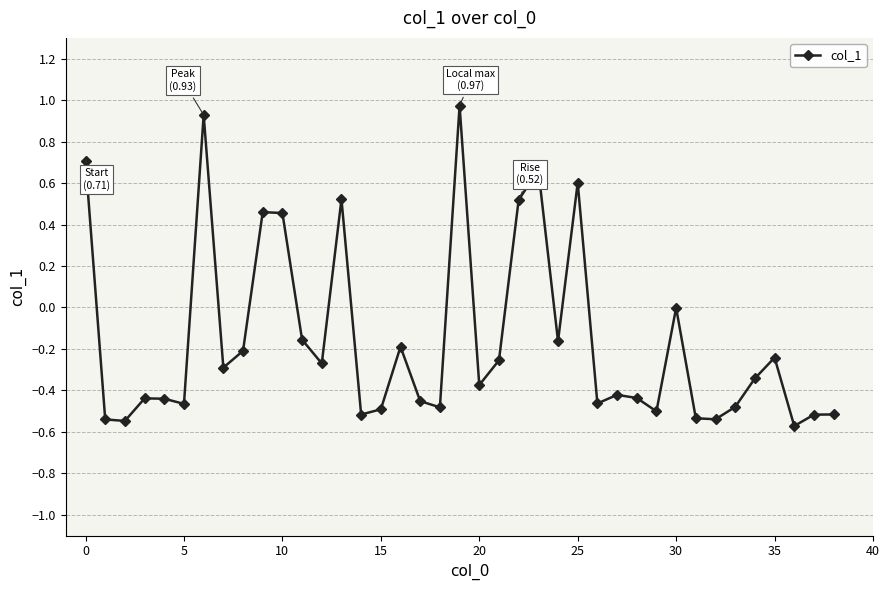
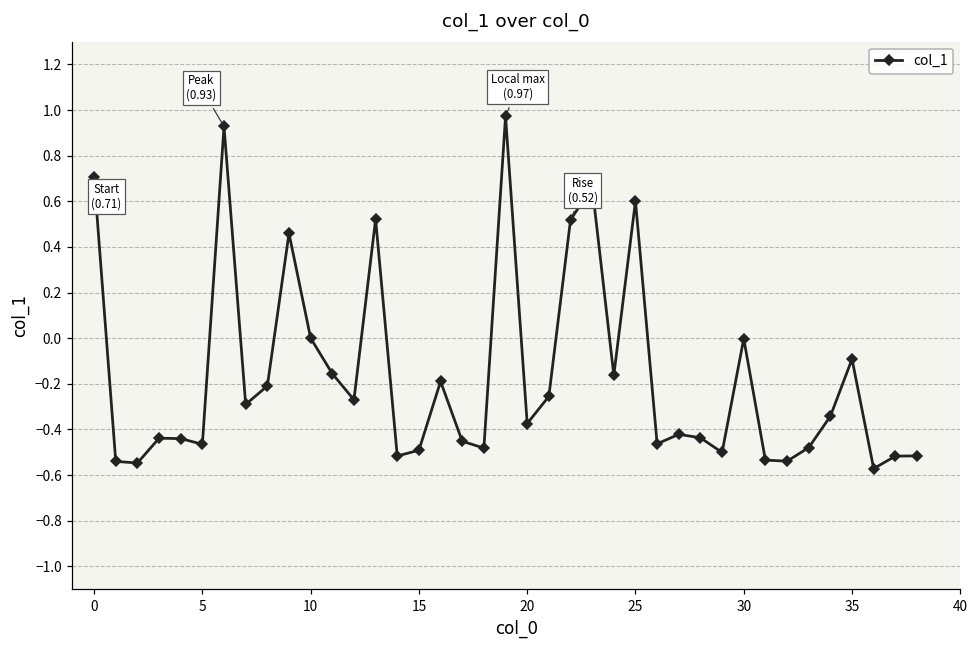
  {
    "5": -0.47,
-   "10": 0.46,
+   "10": 0.00,
    "15": -0.49,
    "20": -0.37,
    "25": 0.60,
    "30": 0.00,
-   "35": -0.24
+   "35": -0.09
  }
